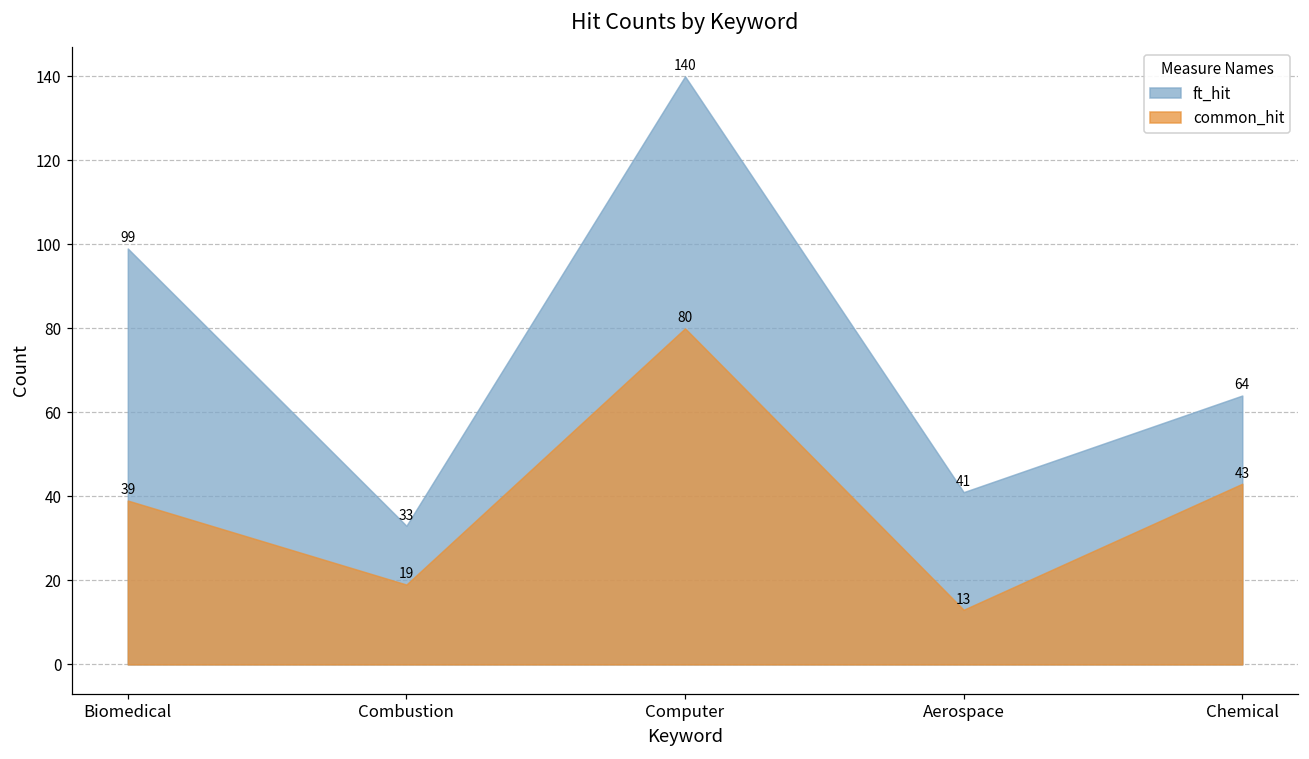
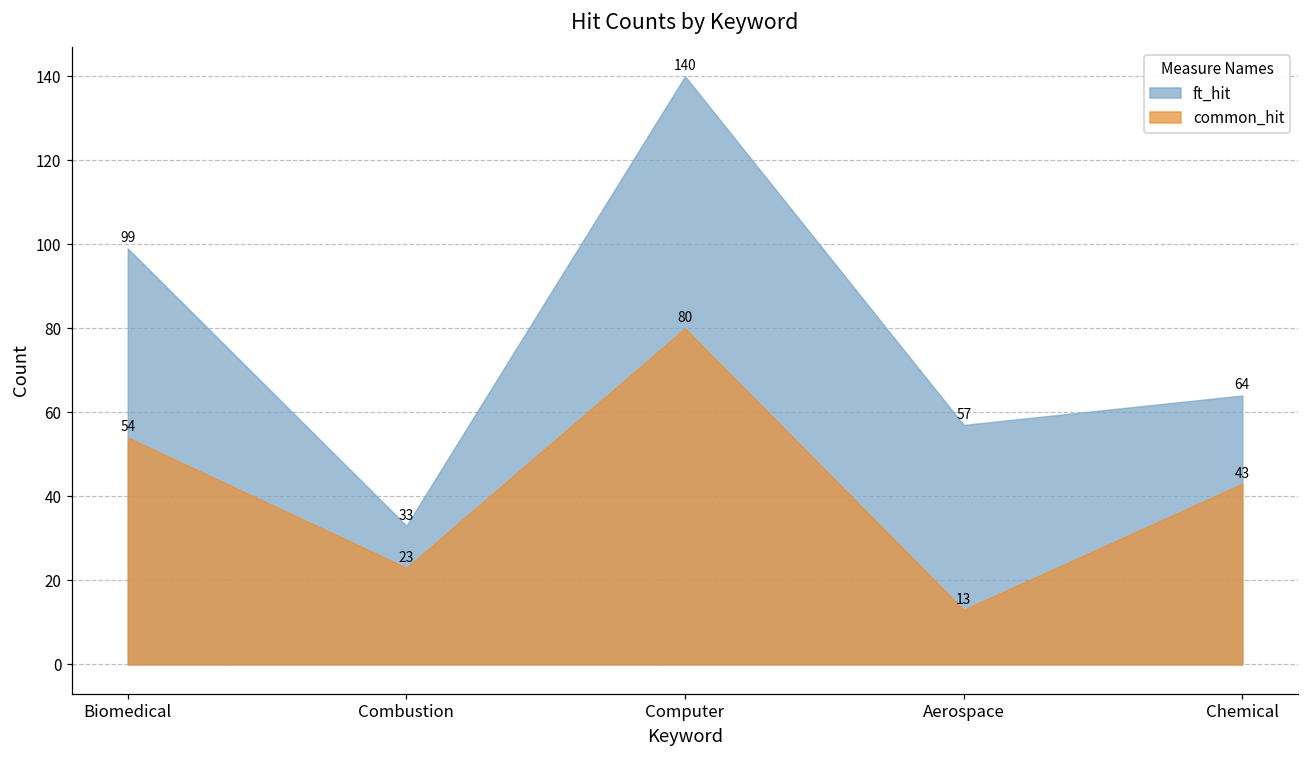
  {
    "ft_hit": {
      "Biomedical": 99,
      "Combustion": 33,
      "Computer": 140,
-     "Aerospace": 41,
+     "Aerospace": 57,
      "Chemical": 64
    },
    "common_hit": {
-     "Biomedical": 39,
-     "Combustion": 19,
+     "Biomedical": 54,
+     "Combustion": 23,
      "Computer": 80,
      "Aerospace": 13,
      "Chemical": 43
    }
  }
